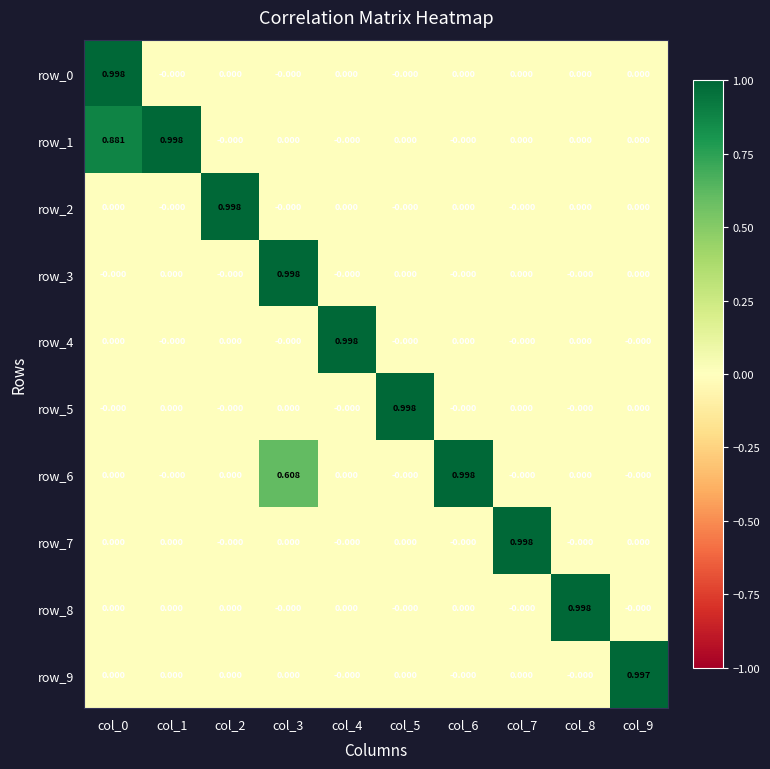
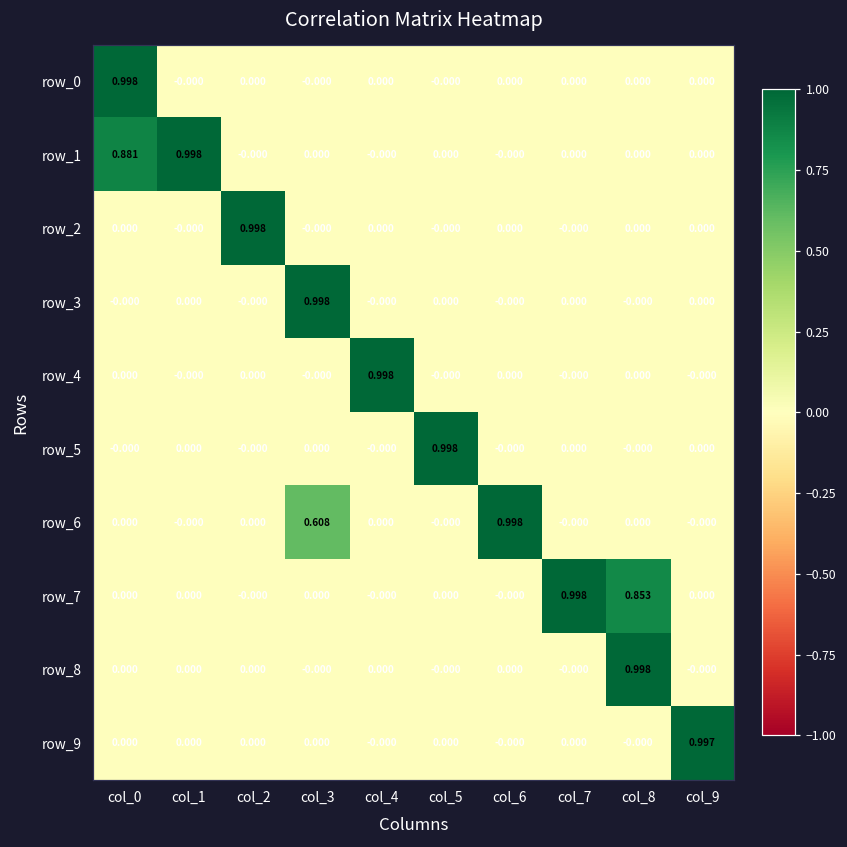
  {
    "row_0": {
      "col_0": 0.998,
      "col_1": -0.000,
      "col_2": 0.000,
      "col_3": -0.000,
      "col_4": 0.000,
      "col_5": -0.000,
      "col_6": 0.000,
      "col_7": 0.000,
      "col_8": 0.000,
      "col_9": 0.000
    },
    "row_1": {
      "col_0": 0.881,
      "col_1": 0.998,
      "col_2": -0.000,
      "col_3": 0.000,
      "col_4": -0.000,
      "col_5": 0.000,
      "col_6": -0.000,
      "col_7": 0.000,
      "col_8": 0.000,
      "col_9": 0.000
    },
    "row_2": {
      "col_0": 0.000,
      "col_1": -0.000,
      "col_2": 0.998,
      "col_3": -0.000,
      "col_4": 0.000,
      "col_5": -0.000,
      "col_6": 0.000,
      "col_7": -0.000,
      "col_8": 0.000,
      "col_9": 0.000
    },
    "row_3": {
      "col_0": -0.000,
      "col_1": 0.000,
      "col_2": -0.000,
      "col_3": 0.998,
      "col_4": -0.000,
      "col_5": 0.000,
      "col_6": -0.000,
      "col_7": 0.000,
      "col_8": -0.000,
      "col_9": 0.000
    },
    "row_4": {
      "col_0": 0.000,
      "col_1": -0.000,
      "col_2": 0.000,
      "col_3": -0.000,
      "col_4": 0.998,
      "col_5": -0.000,
      "col_6": 0.000,
      "col_7": -0.000,
      "col_8": 0.000,
      "col_9": -0.000
    },
    "row_5": {
      "col_0": -0.000,
      "col_1": 0.000,
      "col_2": -0.000,
      "col_3": 0.000,
      "col_4": -0.000,
      "col_5": 0.998,
      "col_6": -0.000,
      "col_7": 0.000,
      "col_8": -0.000,
      "col_9": 0.000
    },
    "row_6": {
      "col_0": 0.000,
      "col_1": -0.000,
      "col_2": 0.000,
      "col_3": 0.608,
      "col_4": 0.000,
      "col_5": -0.000,
      "col_6": 0.998,
      "col_7": -0.000,
      "col_8": 0.000,
      "col_9": -0.000
    },
    "row_7": {
      "col_0": 0.000,
      "col_1": 0.000,
      "col_2": -0.000,
      "col_3": 0.000,
      "col_4": -0.000,
      "col_5": 0.000,
      "col_6": -0.000,
      "col_7": 0.998,
-     "col_8": -0.000,
+     "col_8": 0.853,
      "col_9": 0.000
    },
    "row_8": {
      "col_0": 0.000,
      "col_1": 0.000,
      "col_2": 0.000,
      "col_3": -0.000,
      "col_4": 0.000,
      "col_5": -0.000,
      "col_6": 0.000,
      "col_7": -0.000,
      "col_8": 0.998,
      "col_9": -0.000
    },
    "row_9": {
      "col_0": 0.000,
      "col_1": 0.000,
      "col_2": 0.000,
      "col_3": 0.000,
      "col_4": -0.000,
      "col_5": 0.000,
      "col_6": -0.000,
      "col_7": 0.000,
      "col_8": -0.000,
      "col_9": 0.997
    }
  }
